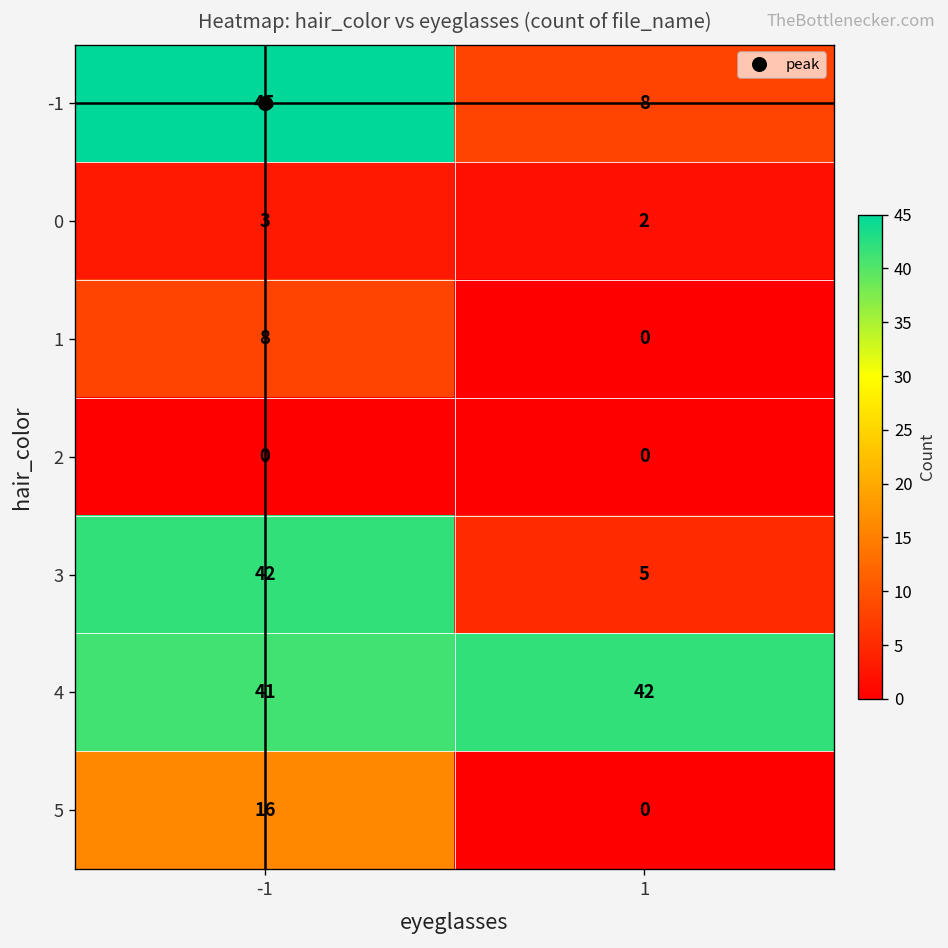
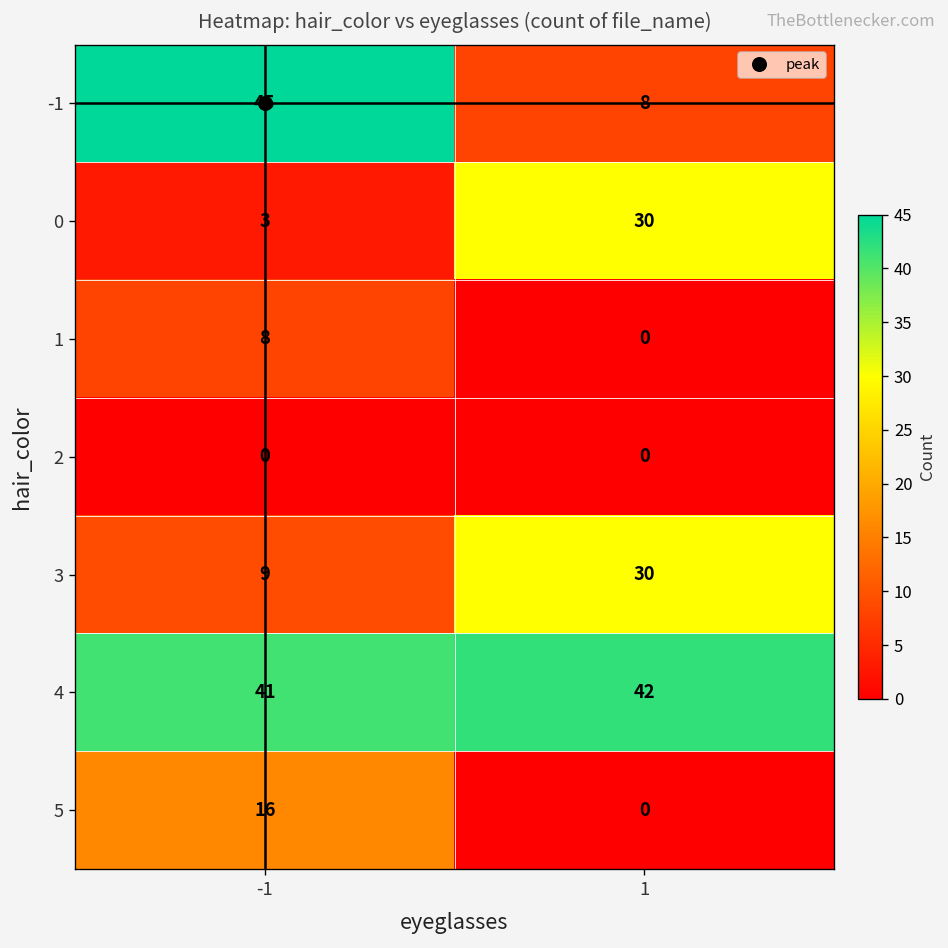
  {
    "-1": {
      "1": 8
    },
    "0": {
      "-1": 3,
-     "1": 2
+     "1": 30
    },
    "1": {
      "-1": 8,
      "1": 0
    },
    "2": {
      "-1": 0,
      "1": 0
    },
    "3": {
-     "-1": 42,
-     "1": 5
+     "-1": 9,
+     "1": 30
    },
    "4": {
      "-1": 41,
      "1": 42
    },
    "5": {
      "-1": 16,
      "1": 0
    }
  }
